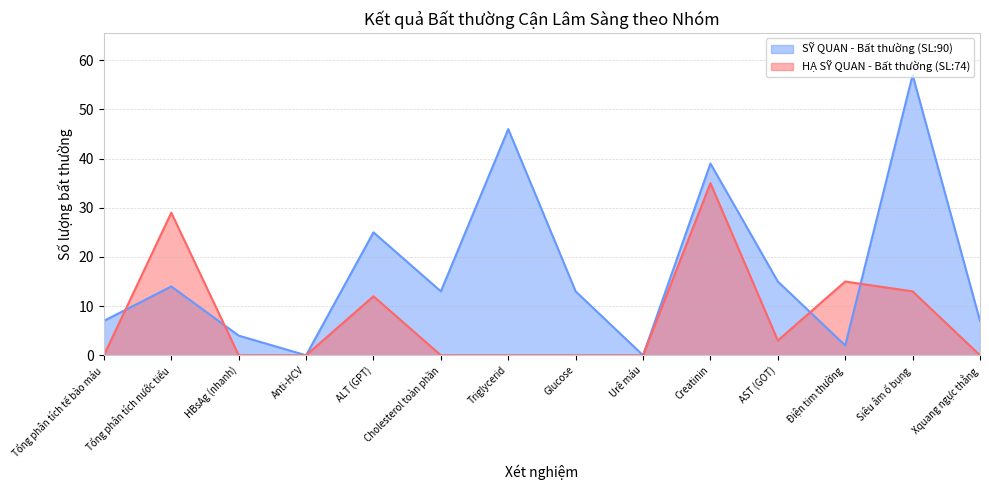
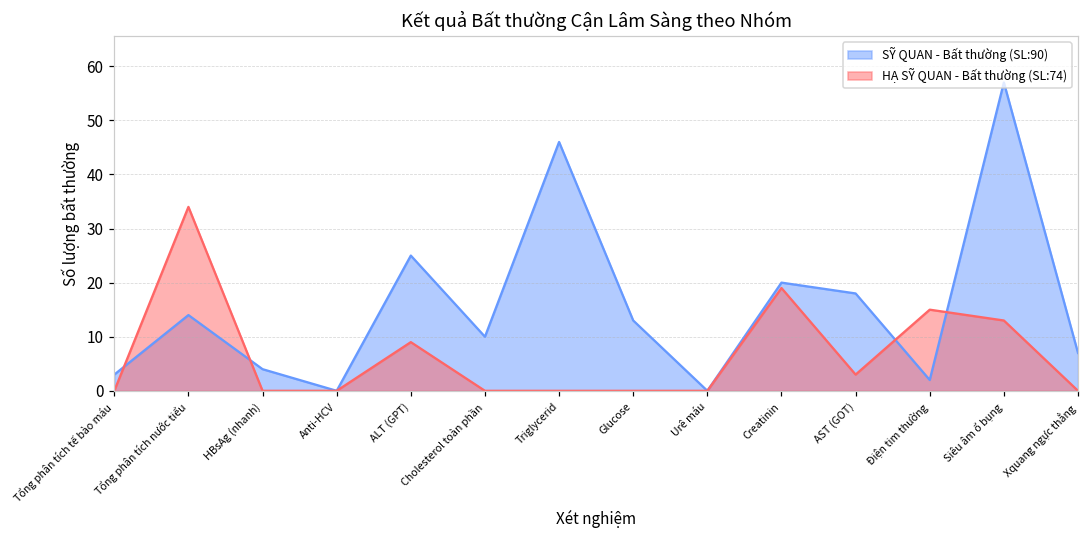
  {
    "SỸ QUAN - Bất thường (SL:90)": {
-     "Tổng phân tích tế bào máu": 7,
+     "Tổng phân tích tế bào máu": 3,
      "Tổng phân tích nước tiểu": 14,
      "HBsAg (nhanh)": 4,
      "ALT (GPT)": 25,
-     "Cholesterol toàn phần": 13,
+     "Cholesterol toàn phần": 10,
      "Triglycerid": 46,
      "Glucose": 13,
-     "Creatinin": 39,
-     "AST (GOT)": 15,
+     "Creatinin": 20,
+     "AST (GOT)": 18,
      "Điện tim thường": 2,
      "Xquang ngực thẳng": 7
    },
    "HẠ SỸ QUAN - Bất thường (SL:74)": {
      "Tổng phân tích tế bào máu": 0,
-     "Tổng phân tích nước tiểu": 29,
+     "Tổng phân tích nước tiểu": 34,
      "HBsAg (nhanh)": 0,
-     "ALT (GPT)": 12,
+     "ALT (GPT)": 9,
      "Cholesterol toàn phần": 0,
      "Triglycerid": 0,
      "Glucose": 0,
-     "Creatinin": 35,
+     "Creatinin": 19,
      "AST (GOT)": 3,
      "Điện tim thường": 15,
      "Siêu âm ổ bụng": 13,
      "Xquang ngực thẳng": 0
    }
  }
